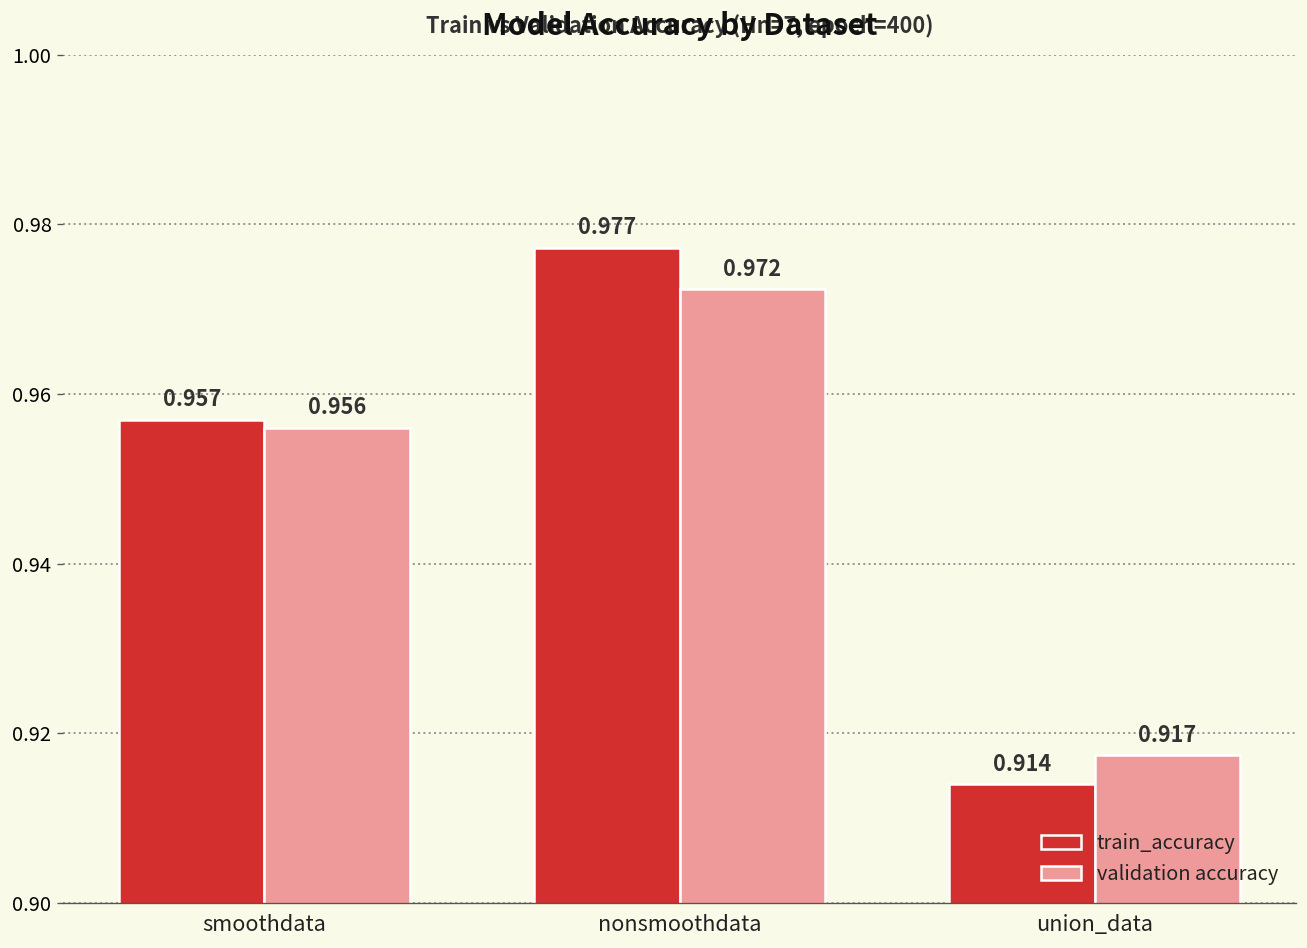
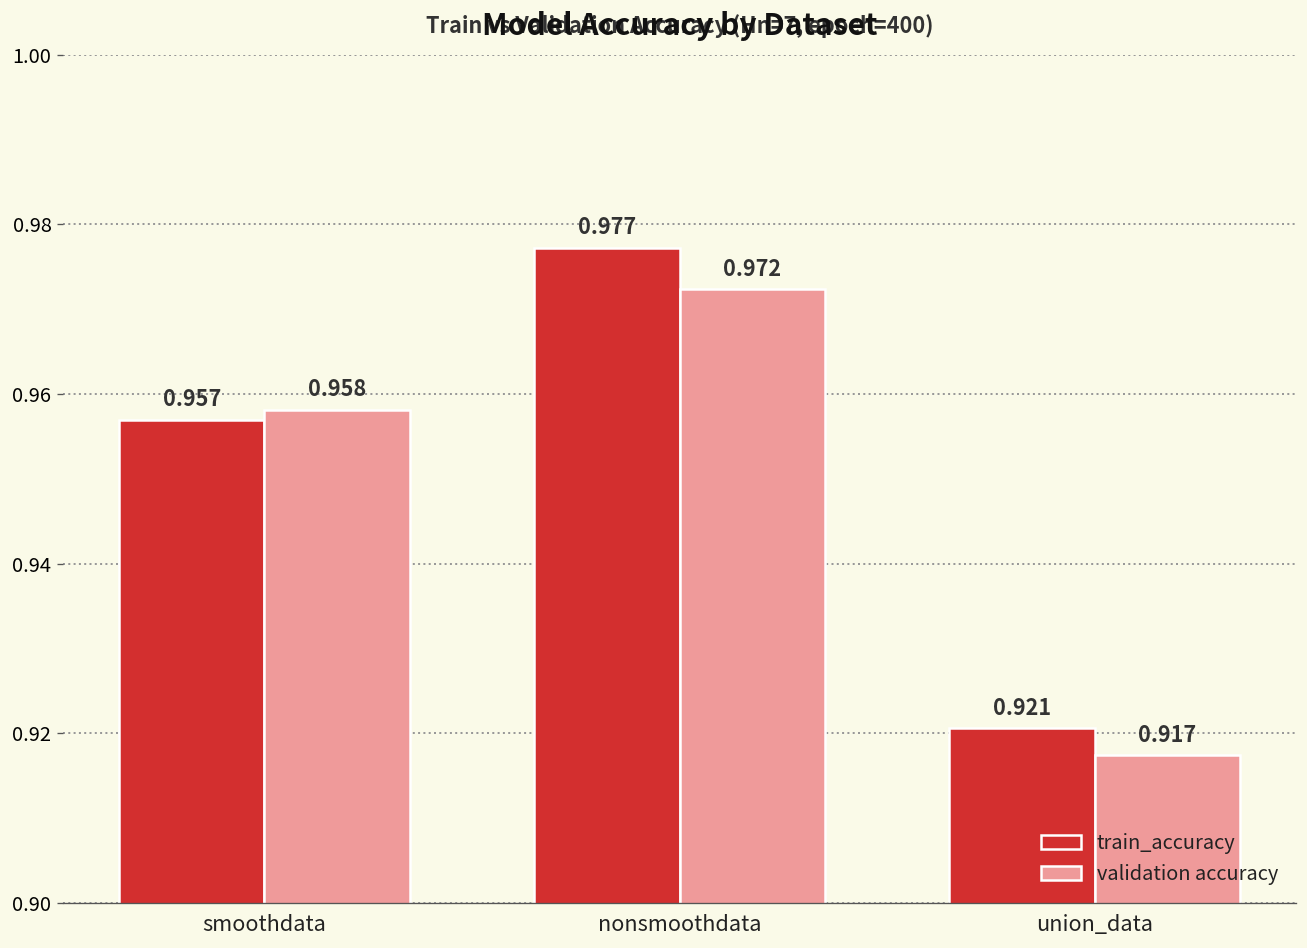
  {
    "train_accuracy": {
      "smoothdata": 0.957,
      "nonsmoothdata": 0.977,
-     "union_data": 0.914
+     "union_data": 0.921
    },
    "validation accuracy": {
-     "smoothdata": 0.956,
+     "smoothdata": 0.958,
      "nonsmoothdata": 0.972,
      "union_data": 0.917
    }
  }
